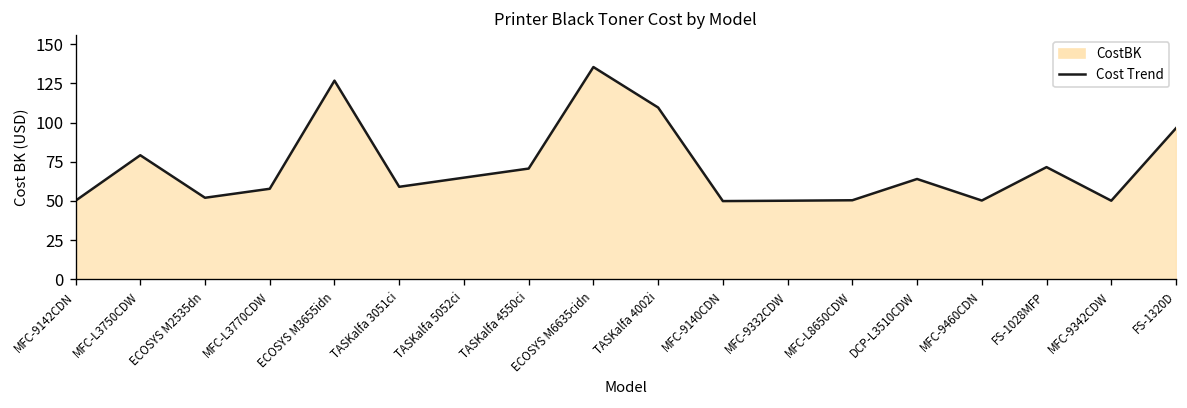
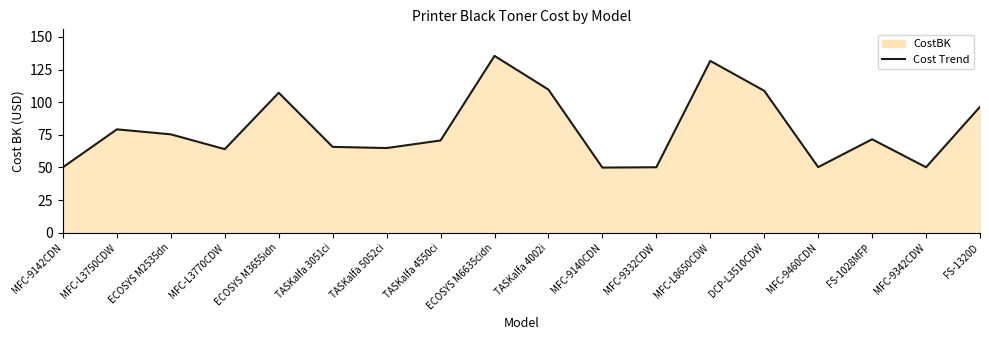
  {
    "MFC-9142CDN": 50,
    "MFC-L3750CDW": 79,
-   "ECOSYS M2535dn": 52,
-   "MFC-L3770CDW": 58,
-   "ECOSYS M3655idn": 127,
-   "TASKalfa 3051ci": 59,
+   "ECOSYS M2535dn": 75,
+   "MFC-L3770CDW": 64,
+   "ECOSYS M3655idn": 107,
+   "TASKalfa 3051ci": 66,
    "TASKalfa 5052ci": 65,
    "TASKalfa 4550ci": 71,
    "ECOSYS M6635cidn": 135,
    "TASKalfa 4002i": 110,
    "MFC-9140CDN": 50,
    "MFC-9332CDW": 50,
-   "MFC-L8650CDW": 50,
-   "DCP-L3510CDW": 64,
+   "MFC-L8650CDW": 132,
+   "DCP-L3510CDW": 109,
    "MFC-9460CDN": 50,
    "FS-1028MFP": 72,
    "MFC-9342CDW": 50,
    "FS-1320D": 96
  }
